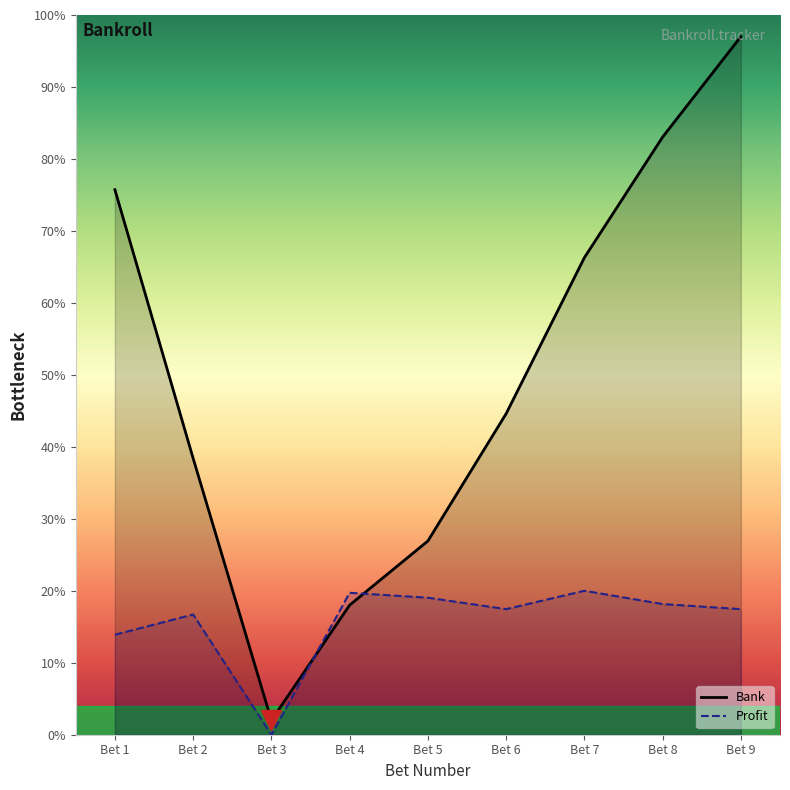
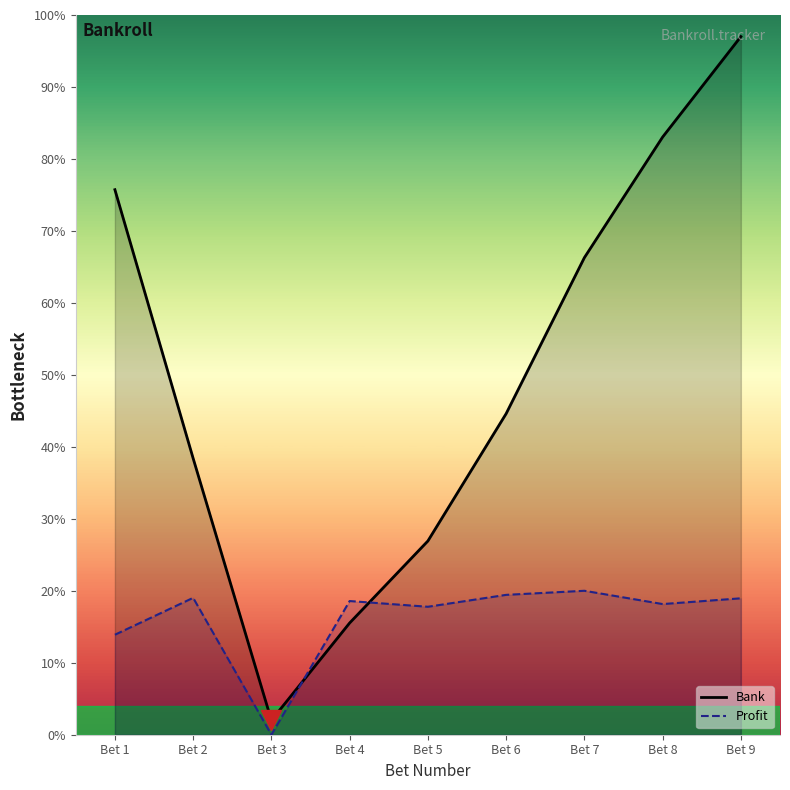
  {
    "Bank": {
      "Bet 1": "76%",
      "Bet 2": "38%",
-     "Bet 4": "18%",
+     "Bet 4": "16%",
      "Bet 5": "27%",
      "Bet 6": "45%",
      "Bet 7": "66%",
      "Bet 8": "83%",
      "Bet 9": "97%"
    },
    "Profit": {
      "Bet 1": "14%",
-     "Bet 2": "17%",
-     "Bet 4": "20%",
-     "Bet 5": "19%",
-     "Bet 6": "17%",
+     "Bet 2": "19%",
+     "Bet 4": "19%",
+     "Bet 5": "18%",
+     "Bet 6": "19%",
      "Bet 7": "20%",
      "Bet 8": "18%",
-     "Bet 9": "17%"
+     "Bet 9": "19%"
    }
  }
